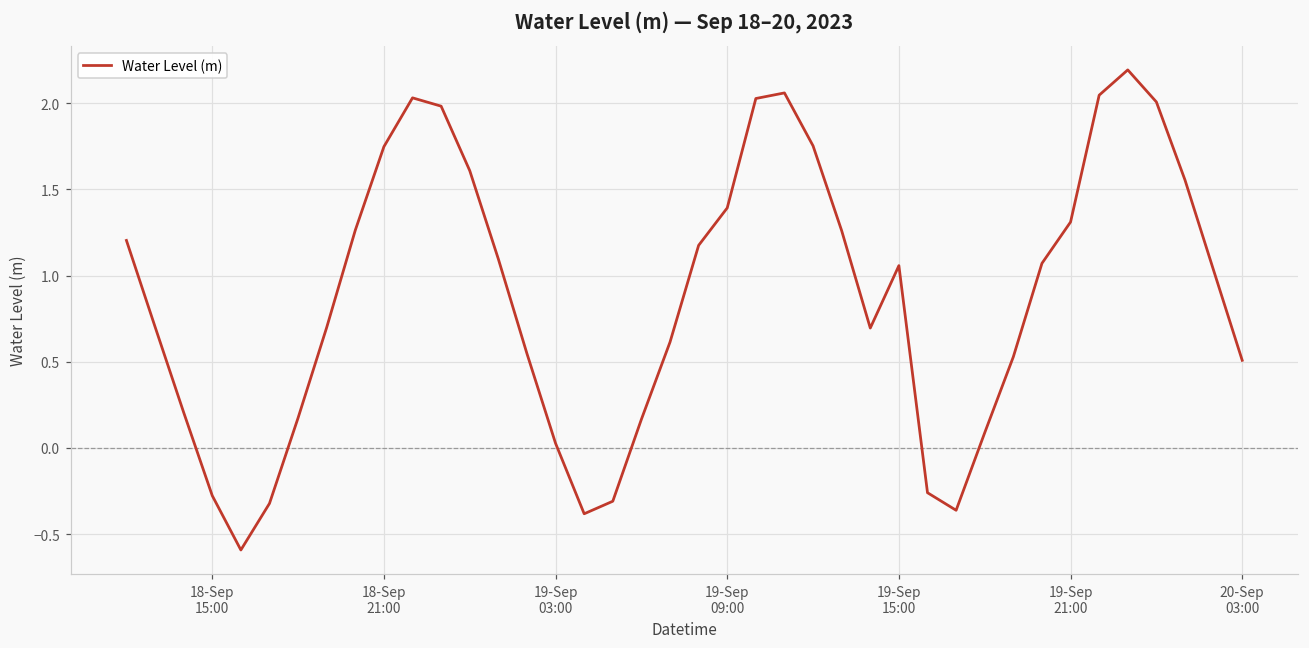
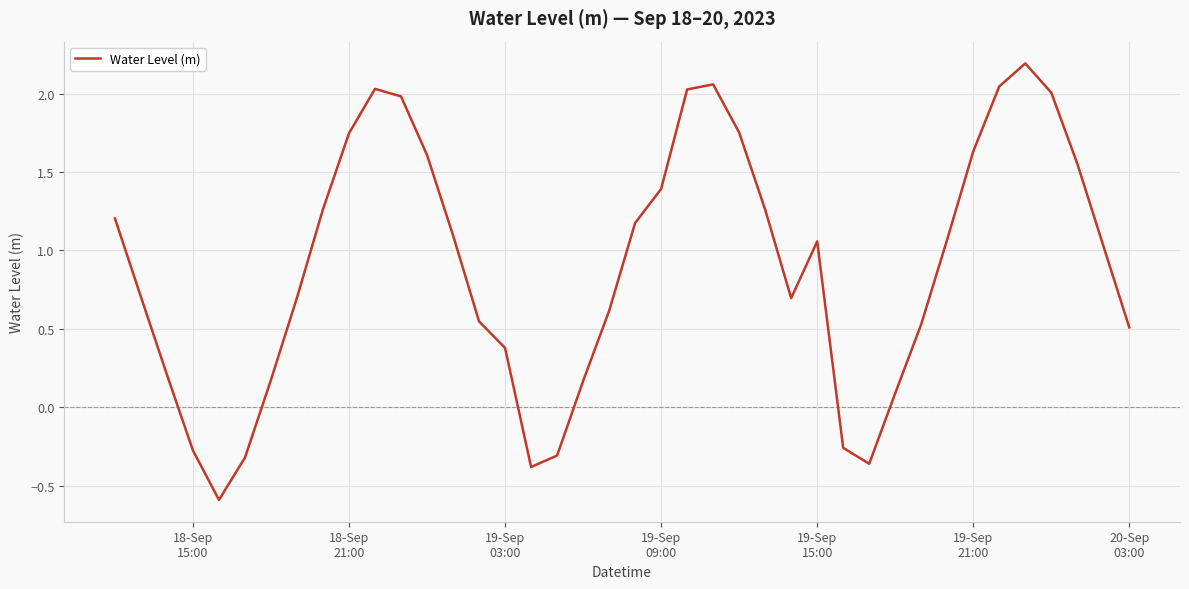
  {
    "18-Sep 15:00": -0.28,
    "18-Sep 21:00": 1.75,
-   "19-Sep 03:00": 0.03,
+   "19-Sep 03:00": 0.38,
    "19-Sep 09:00": 1.39,
    "19-Sep 15:00": 1.06,
-   "19-Sep 21:00": 1.31,
+   "19-Sep 21:00": 1.63,
    "20-Sep 03:00": 0.51
  }
